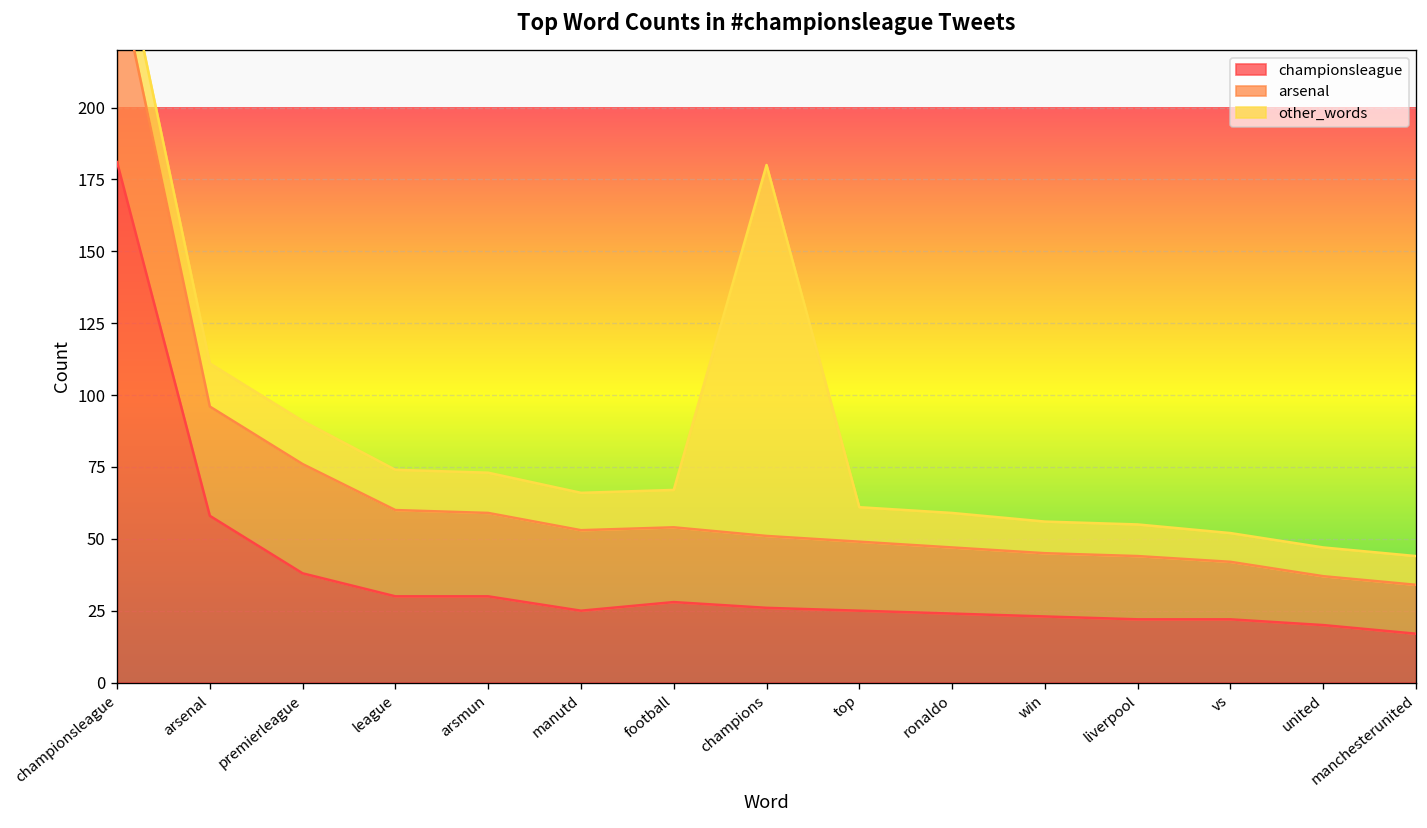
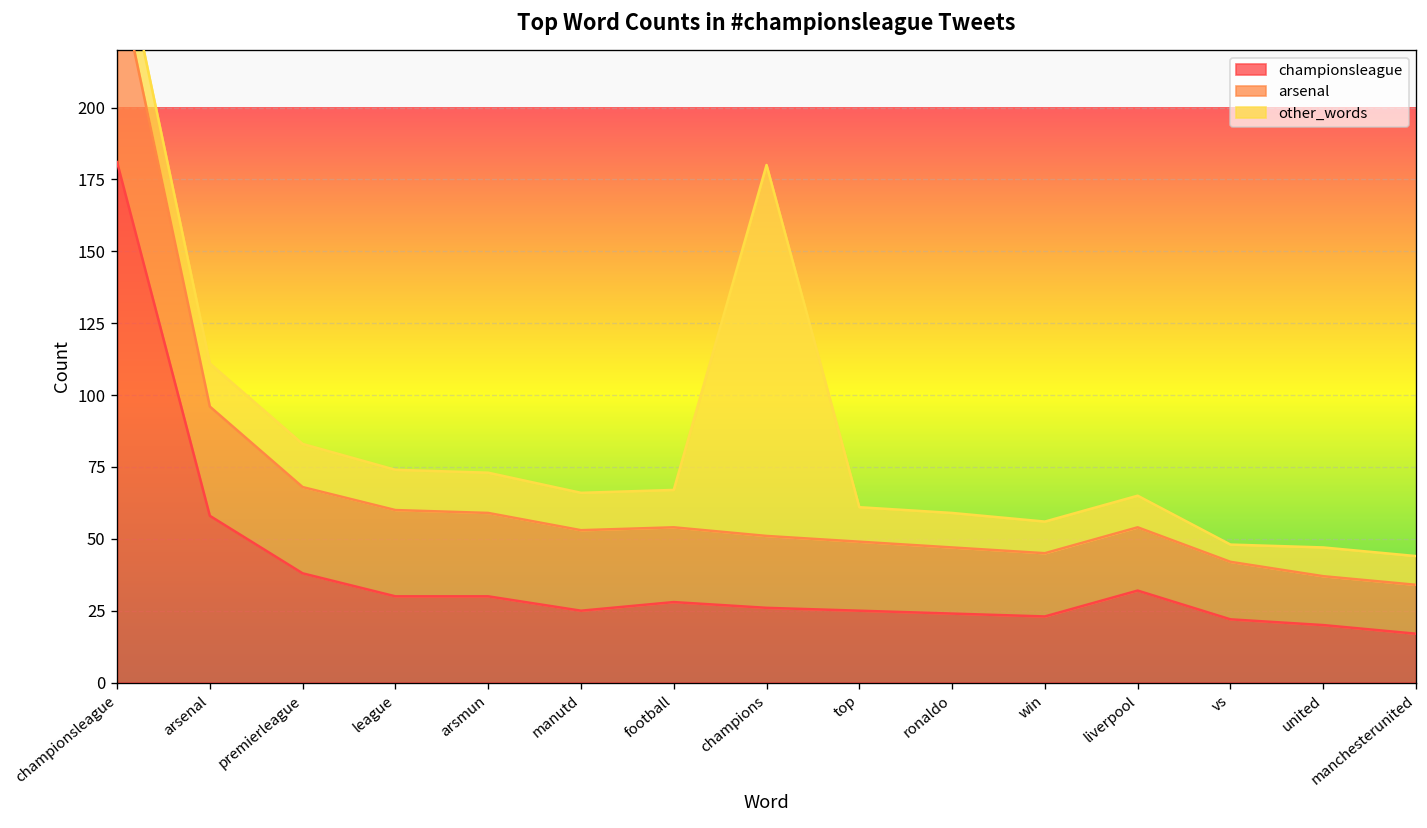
  {
    "championsleague": {
      "championsleague": 181,
      "arsenal": 58,
      "premierleague": 38,
      "league": 30,
      "arsmun": 30,
      "manutd": 25,
      "football": 28,
      "champions": 26,
      "top": 25,
      "ronaldo": 24,
      "win": 23,
-     "liverpool": 22,
+     "liverpool": 32,
      "vs": 22,
      "united": 20,
      "manchesterunited": 17
    },
    "arsenal": {
      "arsenal": 38,
-     "premierleague": 38,
+     "premierleague": 30,
      "league": 30,
      "arsmun": 29,
      "manutd": 28,
      "football": 26,
      "champions": 25,
      "top": 24,
      "ronaldo": 23,
      "win": 22,
      "liverpool": 22,
      "vs": 20,
      "united": 17,
      "manchesterunited": 17
    },
    "other_words": {
      "arsenal": 15,
      "premierleague": 15,
      "league": 14,
      "arsmun": 14,
      "manutd": 13,
      "football": 13,
      "champions": 129,
      "top": 12,
      "ronaldo": 12,
      "win": 11,
      "liverpool": 11,
-     "vs": 10,
+     "vs": 6,
      "united": 10,
      "manchesterunited": 10
    }
  }
